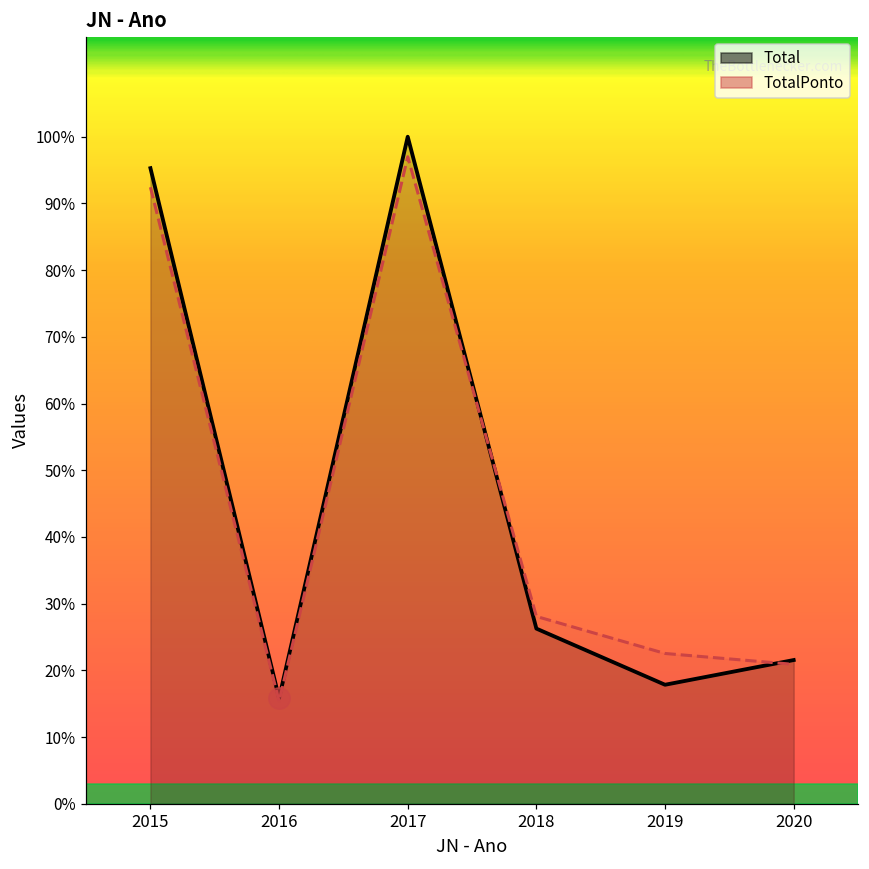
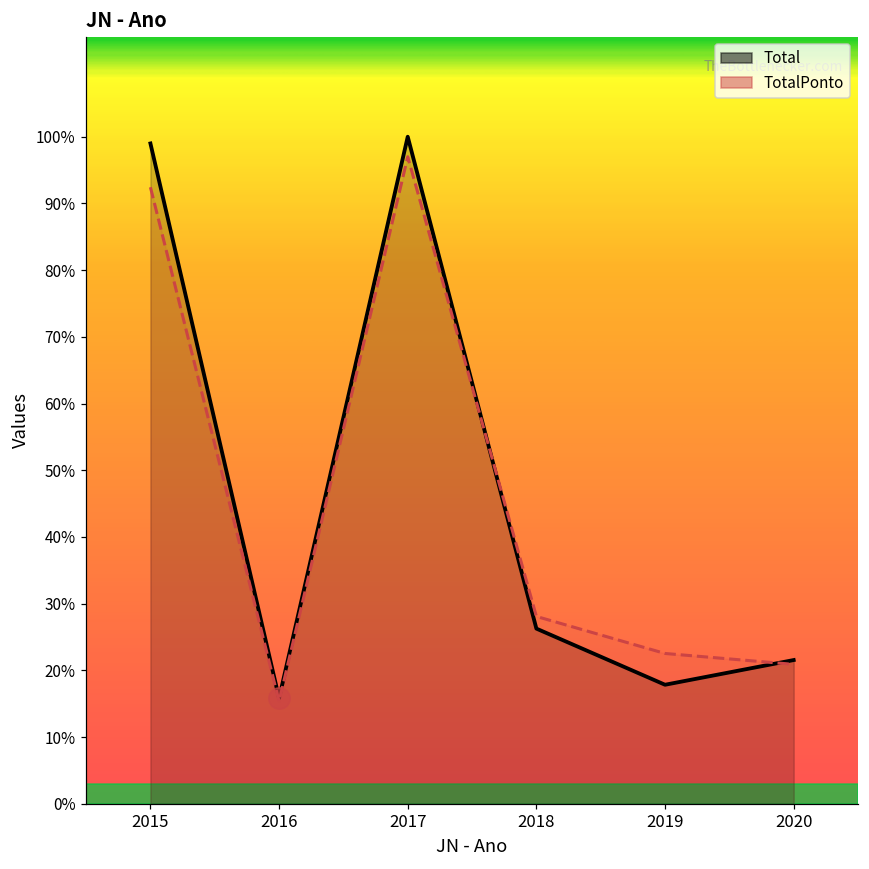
  {
    "Total": {
-     "2015": "95%",
+     "2015": "99%",
      "2017": "100%",
      "2018": "26%",
      "2019": "18%",
      "2020": "22%"
    }
  }
